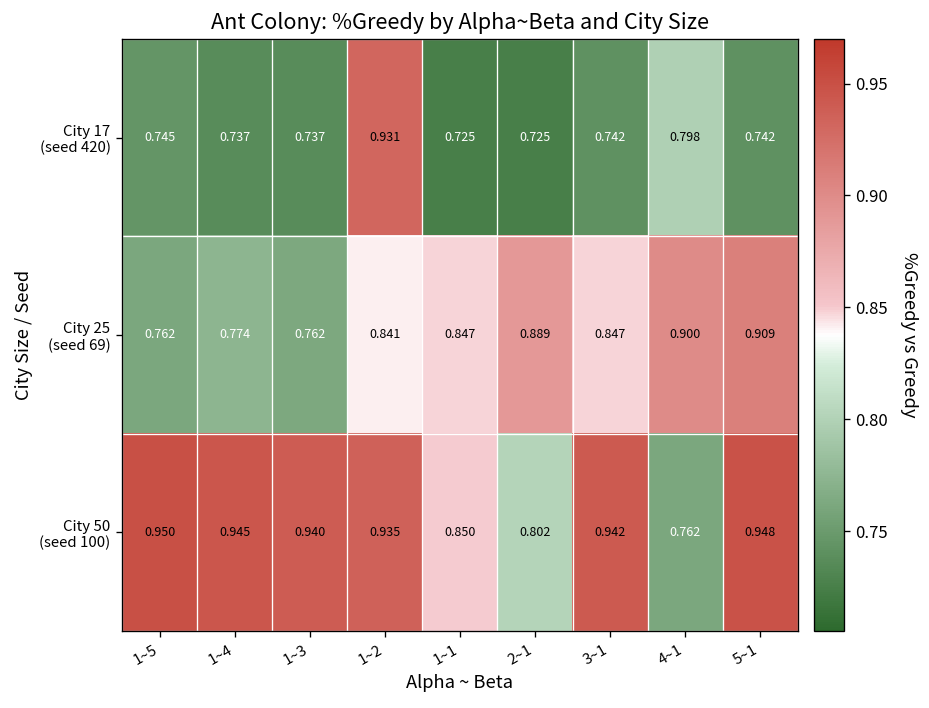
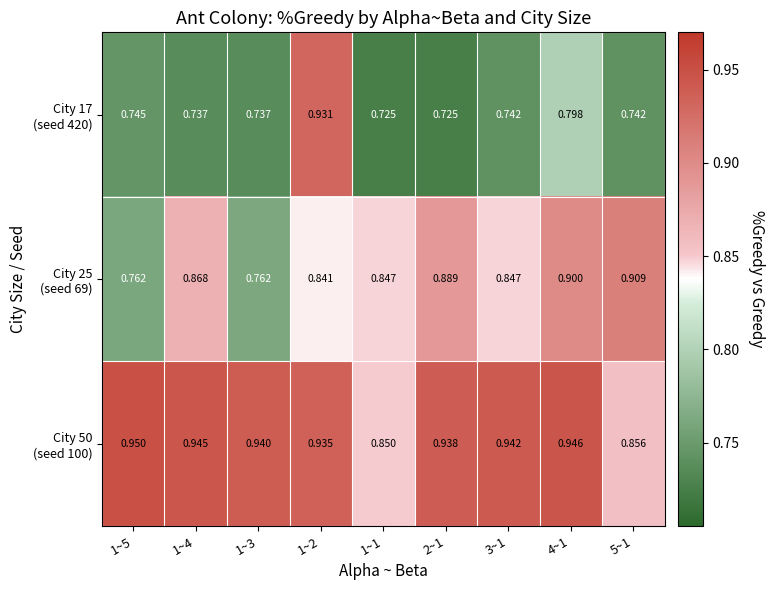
  {
    "City 17 (seed 420)": {
      "1~5": 0.745,
      "1~4": 0.737,
      "1~3": 0.737,
      "1~2": 0.931,
      "1~1": 0.725,
      "2~1": 0.725,
      "3~1": 0.742,
      "4~1": 0.798,
      "5~1": 0.742
    },
    "City 25 (seed 69)": {
      "1~5": 0.762,
-     "1~4": 0.774,
+     "1~4": 0.868,
      "1~3": 0.762,
      "1~2": 0.841,
      "1~1": 0.847,
      "2~1": 0.889,
      "3~1": 0.847,
      "4~1": 0.900,
      "5~1": 0.909
    },
    "City 50 (seed 100)": {
      "1~5": 0.950,
      "1~4": 0.945,
      "1~3": 0.940,
      "1~2": 0.935,
      "1~1": 0.850,
-     "2~1": 0.802,
+     "2~1": 0.938,
      "3~1": 0.942,
-     "4~1": 0.762,
-     "5~1": 0.948
+     "4~1": 0.946,
+     "5~1": 0.856
    }
  }
